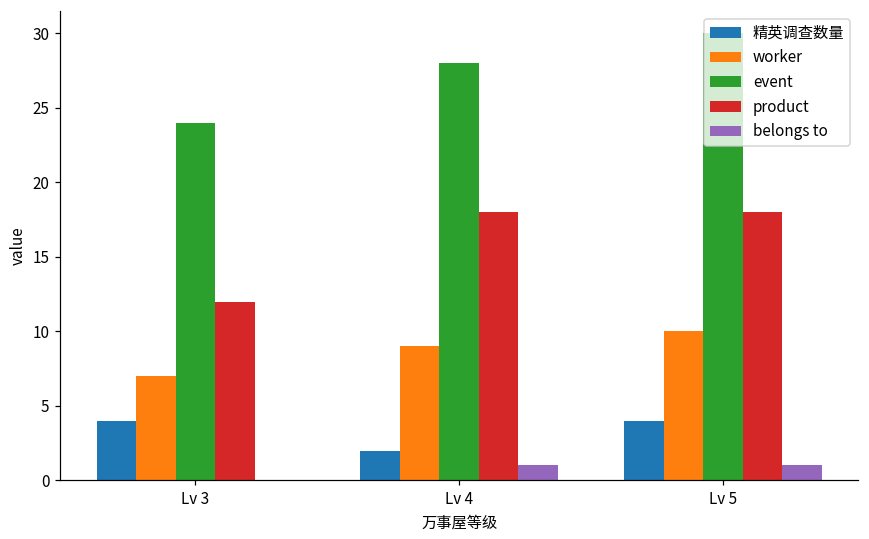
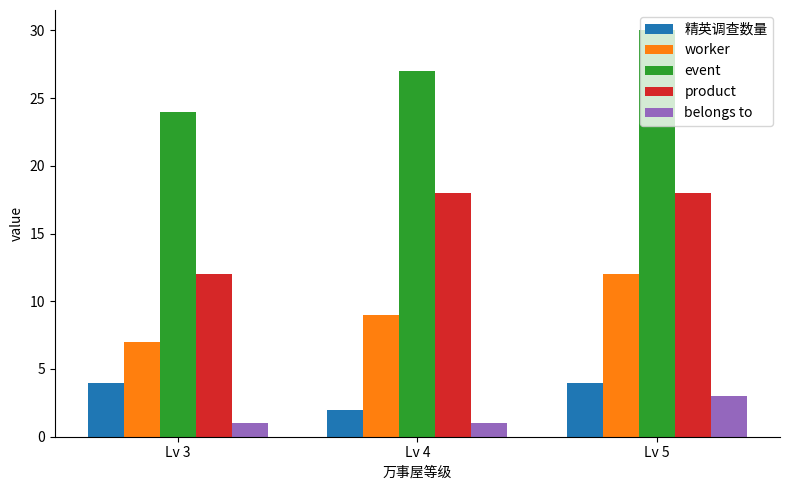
  {
    "精英调查数量": {
      "Lv 3": 4,
      "Lv 4": 2,
      "Lv 5": 4
    },
    "worker": {
      "Lv 3": 7,
      "Lv 4": 9,
-     "Lv 5": 10
+     "Lv 5": 12
    },
    "event": {
      "Lv 3": 24,
-     "Lv 4": 28
+     "Lv 4": 27
    },
    "product": {
      "Lv 3": 12,
      "Lv 4": 18,
      "Lv 5": 18
    },
    "belongs to": {
-     "Lv 3": 0,
+     "Lv 3": 1,
      "Lv 4": 1,
-     "Lv 5": 1
+     "Lv 5": 3
    }
  }
